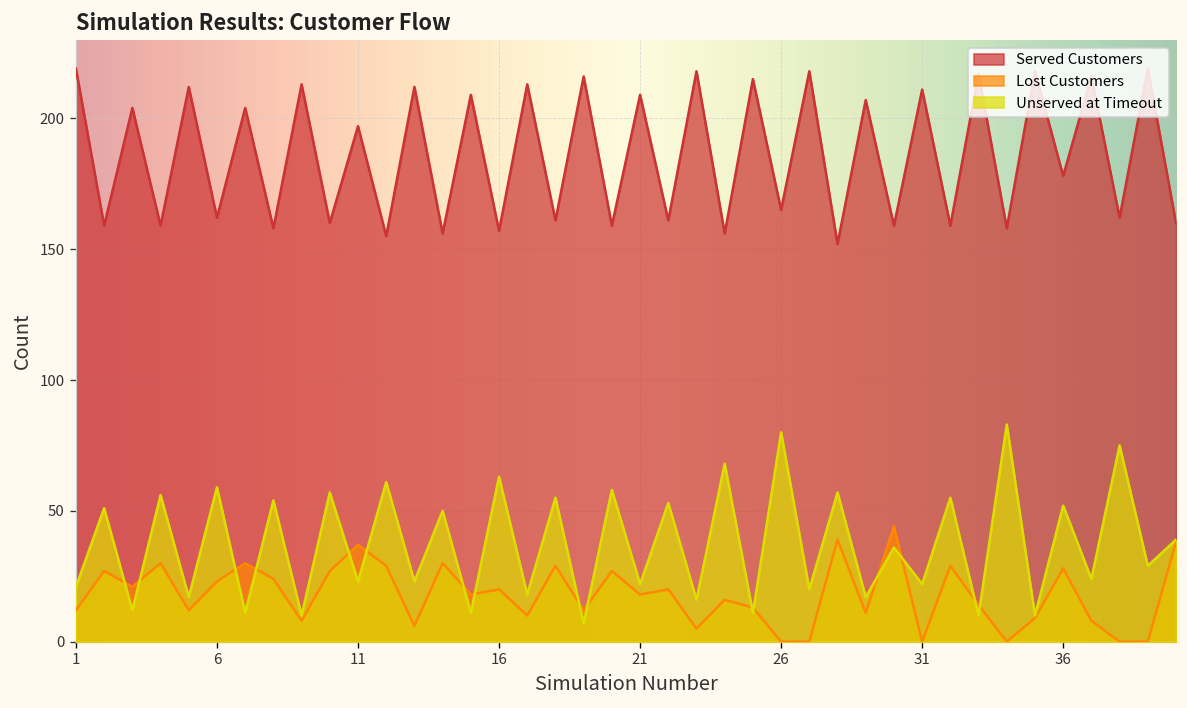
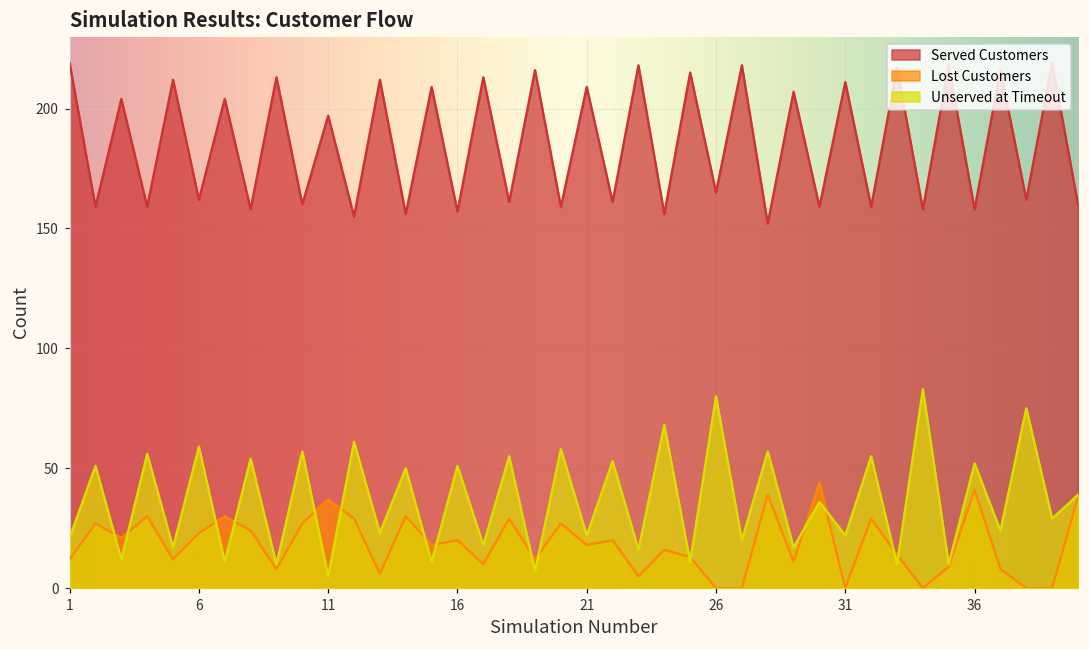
  {
    "Served Customers": {
      "1": 219,
      "6": 162,
      "11": 197,
      "16": 157,
      "21": 209,
      "26": 165,
      "31": 211,
-     "36": 178
+     "36": 158
    },
    "Lost Customers": {
      "1": 12,
      "6": 23,
      "11": 37,
      "16": 20,
      "21": 18,
      "26": 0,
      "31": 0,
-     "36": 28
+     "36": 41
    },
    "Unserved at Timeout": {
      "1": 21,
      "6": 59,
-     "11": 23,
-     "16": 63,
+     "11": 5,
+     "16": 51,
      "21": 22,
      "26": 80,
      "31": 22,
      "36": 52
    }
  }
